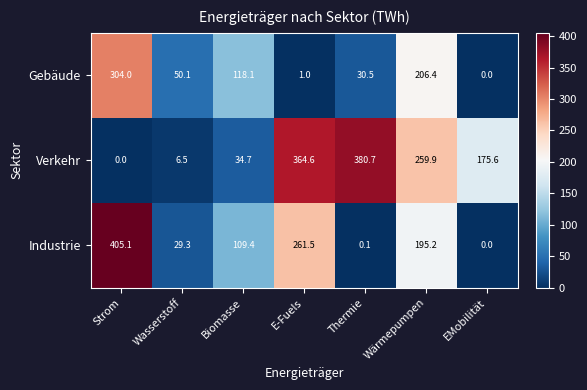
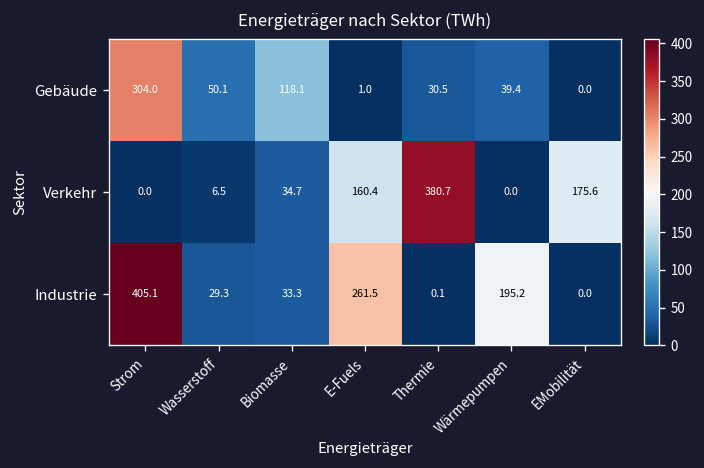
  {
    "Gebäude": {
      "Strom": 304.0,
      "Wasserstoff": 50.1,
      "Biomasse": 118.1,
      "E-Fuels": 1.0,
      "Thermie": 30.5,
-     "Wärmepumpen": 206.4,
+     "Wärmepumpen": 39.4,
      "EMobilität": 0.0
    },
    "Verkehr": {
      "Strom": 0.0,
      "Wasserstoff": 6.5,
      "Biomasse": 34.7,
-     "E-Fuels": 364.6,
+     "E-Fuels": 160.4,
      "Thermie": 380.7,
-     "Wärmepumpen": 259.9,
+     "Wärmepumpen": 0.0,
      "EMobilität": 175.6
    },
    "Industrie": {
      "Strom": 405.1,
      "Wasserstoff": 29.3,
-     "Biomasse": 109.4,
+     "Biomasse": 33.3,
      "E-Fuels": 261.5,
      "Thermie": 0.1,
      "Wärmepumpen": 195.2,
      "EMobilität": 0.0
    }
  }
